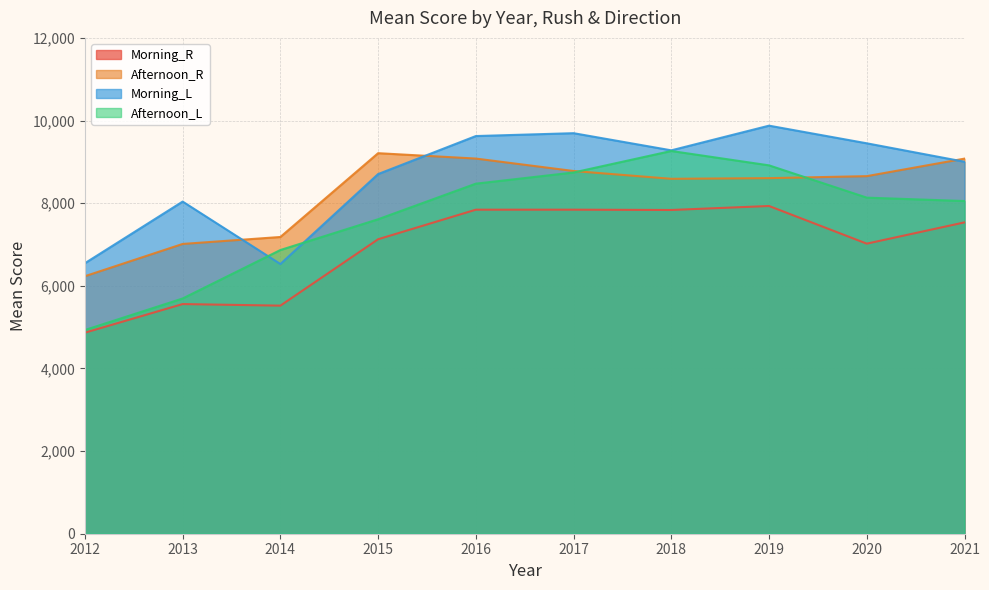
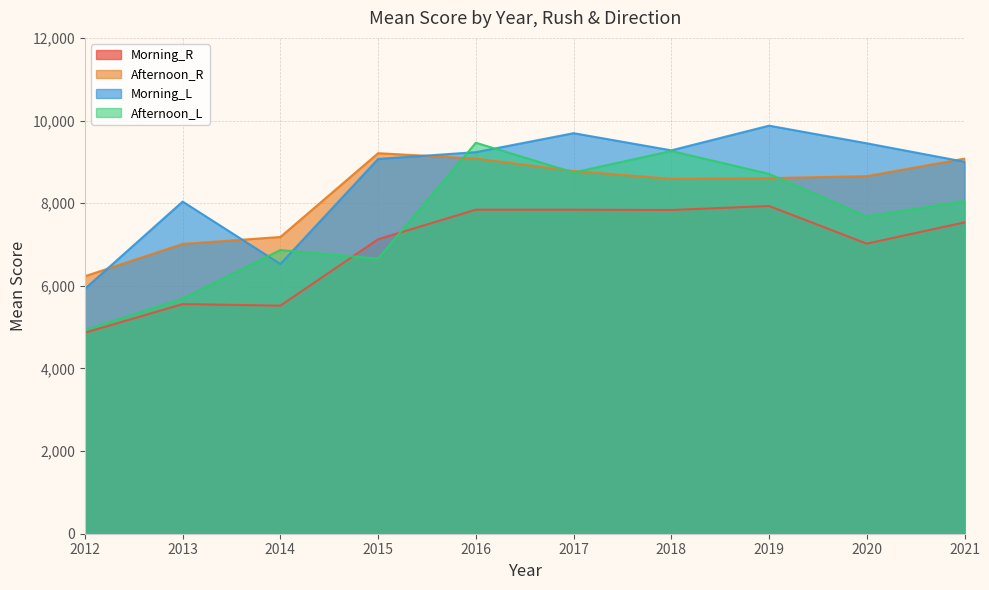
  {
    "Morning_L": {
-     "2012": "6,500",
+     "2012": "5,900",
      "2013": "8,000",
      "2014": "6,500",
-     "2015": "8,700",
-     "2016": "9,600",
+     "2015": "9,100",
+     "2016": "9,200",
      "2017": "9,700",
      "2019": "9,900",
      "2020": "9,400",
      "2021": "9,000"
    },
    "Afternoon_L": {
      "2012": "4,900",
      "2013": "5,700",
      "2014": "6,900",
-     "2015": "7,600",
-     "2016": "8,500",
-     "2019": "8,900",
-     "2020": "8,100",
+     "2015": "6,700",
+     "2016": "9,500",
+     "2019": "8,700",
+     "2020": "7,700",
      "2021": "8,100"
    }
  }
